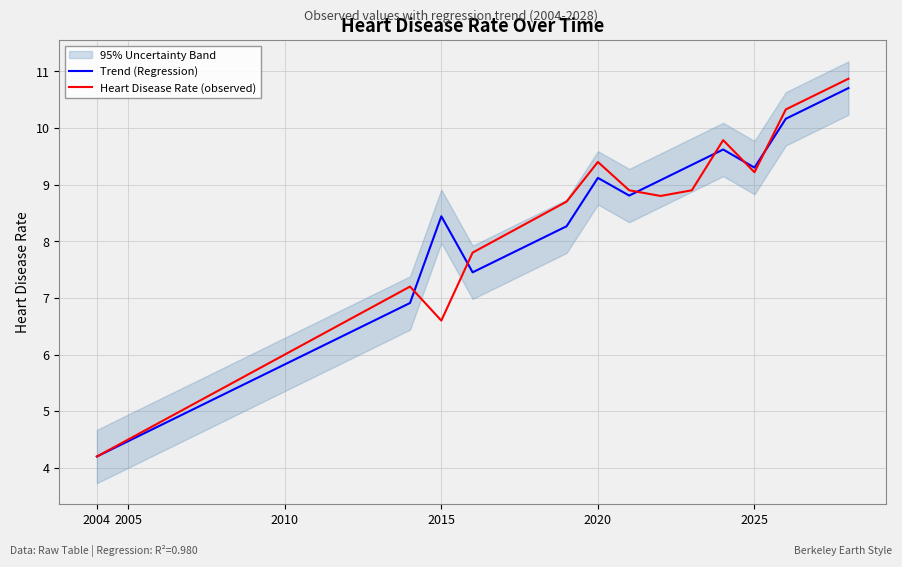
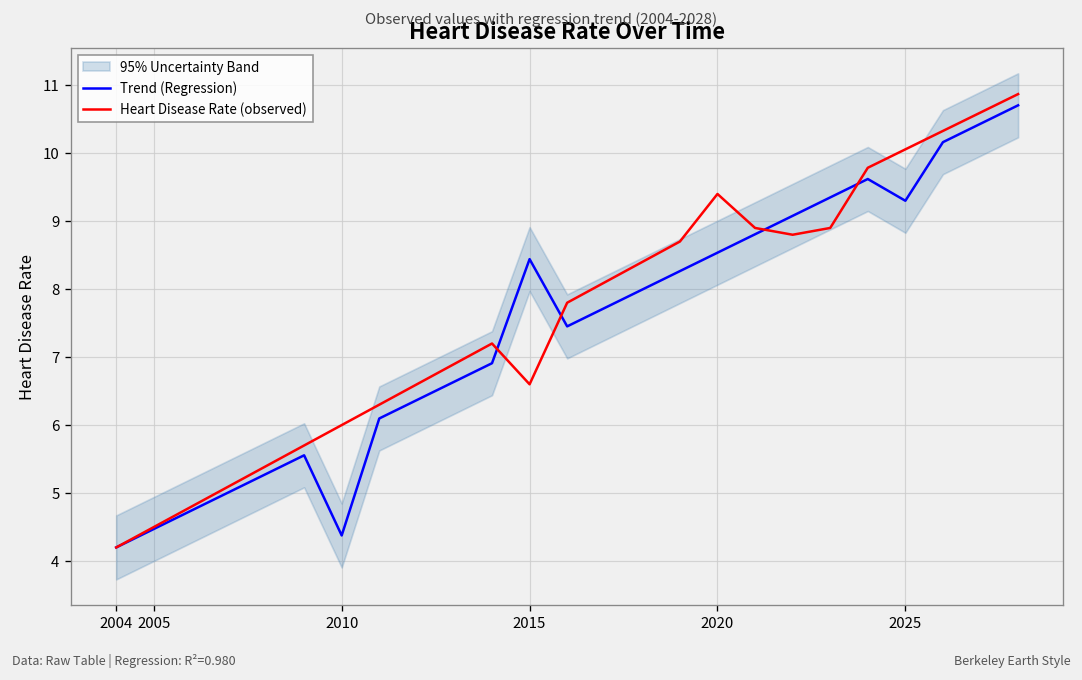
  {
    "Trend (Regression)": {
-     "2010": 5.8,
+     "2010": 4.4,
      "2015": 8.4,
-     "2020": 9.1,
+     "2020": 8.5,
      "2025": 9.3
    },
    "Heart Disease Rate (observed)": {
      "2010": 6.0,
      "2015": 6.6,
      "2020": 9.4,
-     "2025": 9.2
+     "2025": 10.1
    }
  }
